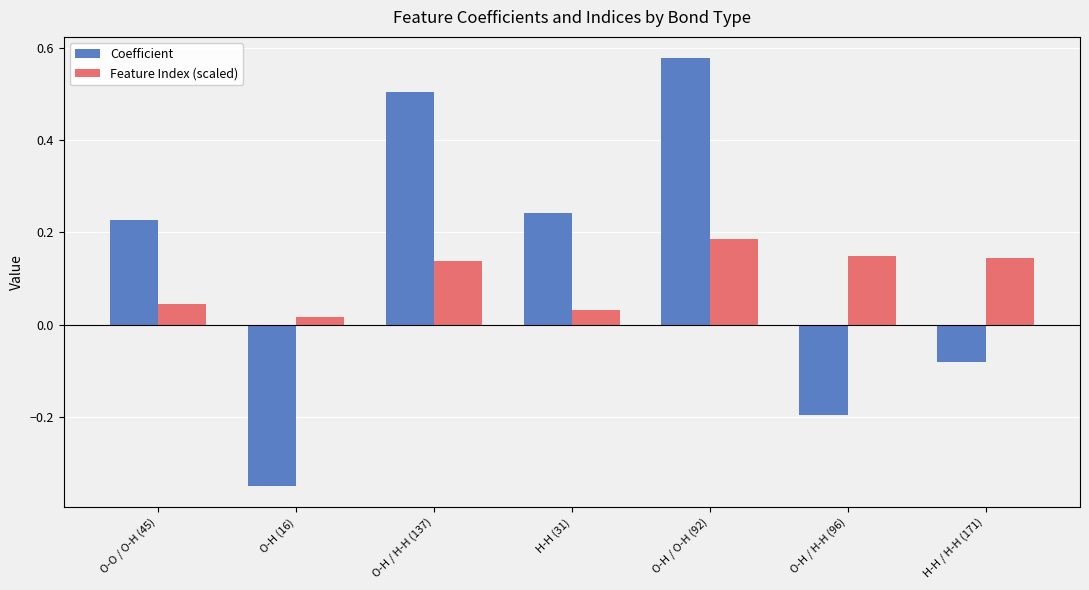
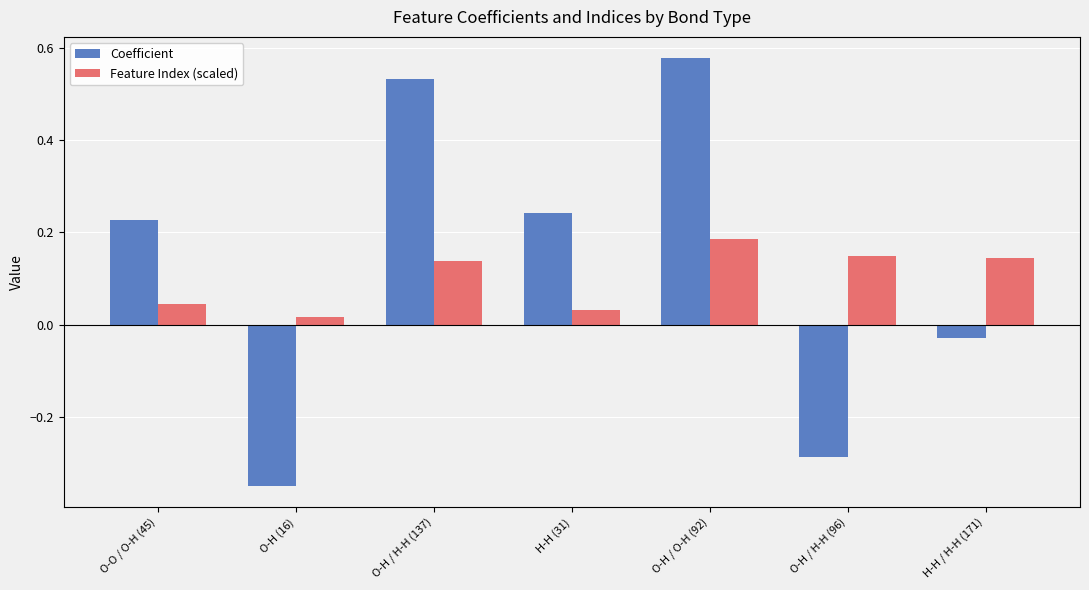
  {
    "Coefficient": {
      "O-O / O-H (45)": 0.23,
      "O-H (16)": -0.35,
-     "O-H / H-H (137)": 0.50,
+     "O-H / H-H (137)": 0.53,
      "H-H (31)": 0.24,
      "O-H / O-H (92)": 0.58,
-     "O-H / H-H (96)": -0.20,
-     "H-H / H-H (171)": -0.08
+     "O-H / H-H (96)": -0.29,
+     "H-H / H-H (171)": -0.03
    },
    "Feature Index (scaled)": {
      "O-O / O-H (45)": 0.05,
      "O-H (16)": 0.02,
      "O-H / H-H (137)": 0.14,
      "H-H (31)": 0.03,
      "O-H / O-H (92)": 0.19,
      "O-H / H-H (96)": 0.15,
      "H-H / H-H (171)": 0.14
    }
  }
